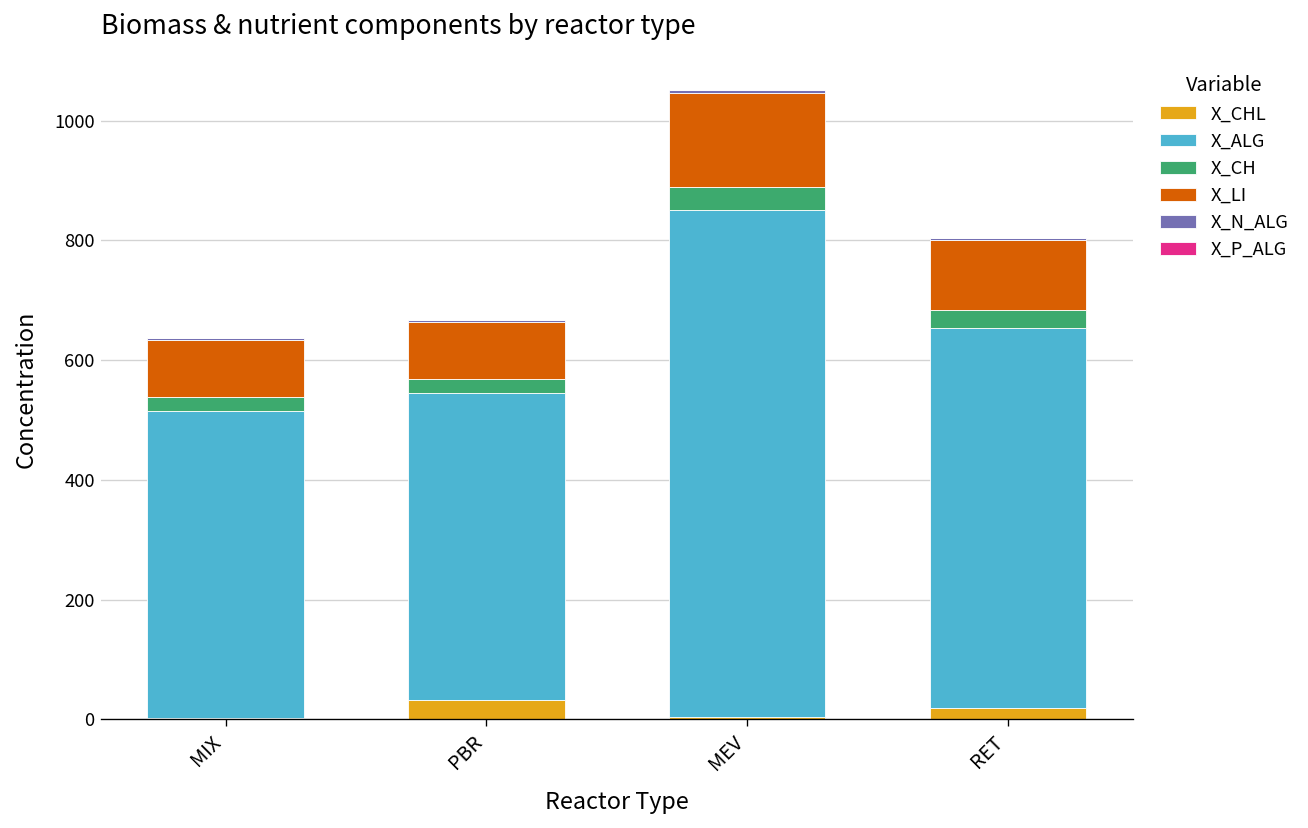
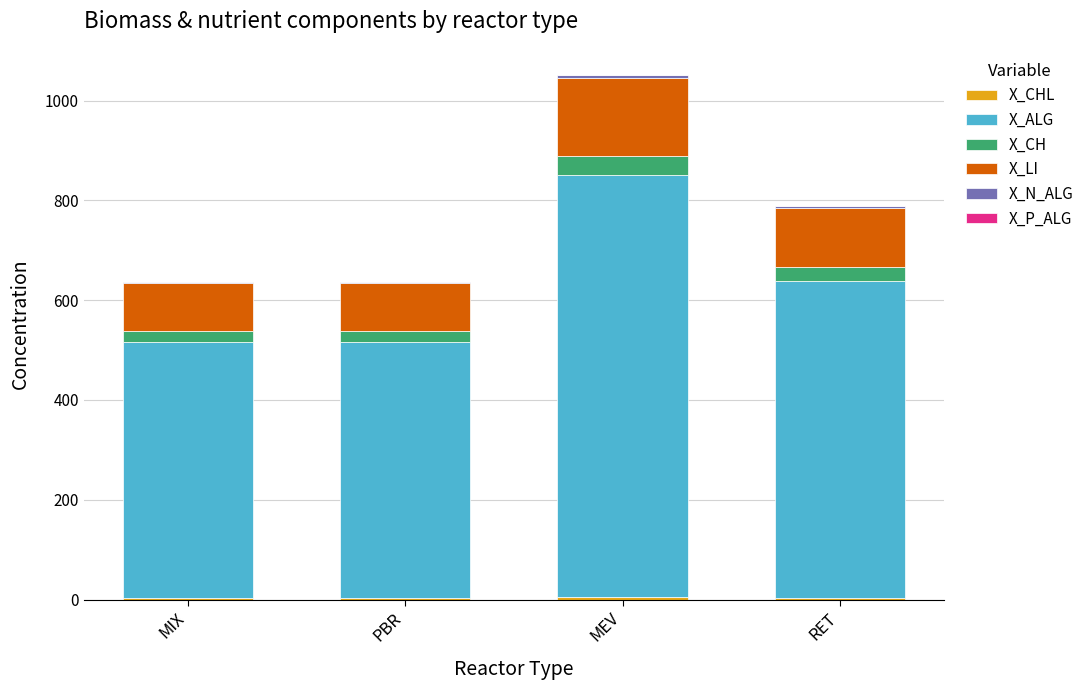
  {
    "X_CHL": {
-     "PBR": 30,
-     "RET": 20
+     "PBR": 0,
+     "RET": 0
    },
    "X_ALG": {
      "MIX": 510,
      "PBR": 510,
      "MEV": 850,
      "RET": 630
    },
    "X_CH": {
      "MIX": 20,
      "PBR": 20,
      "MEV": 40,
      "RET": 30
    },
    "X_LI": {
      "MIX": 100,
      "PBR": 100,
      "MEV": 160,
      "RET": 120
    },
    "X_P_ALG": {
      "MEV": 10
    }
  }
